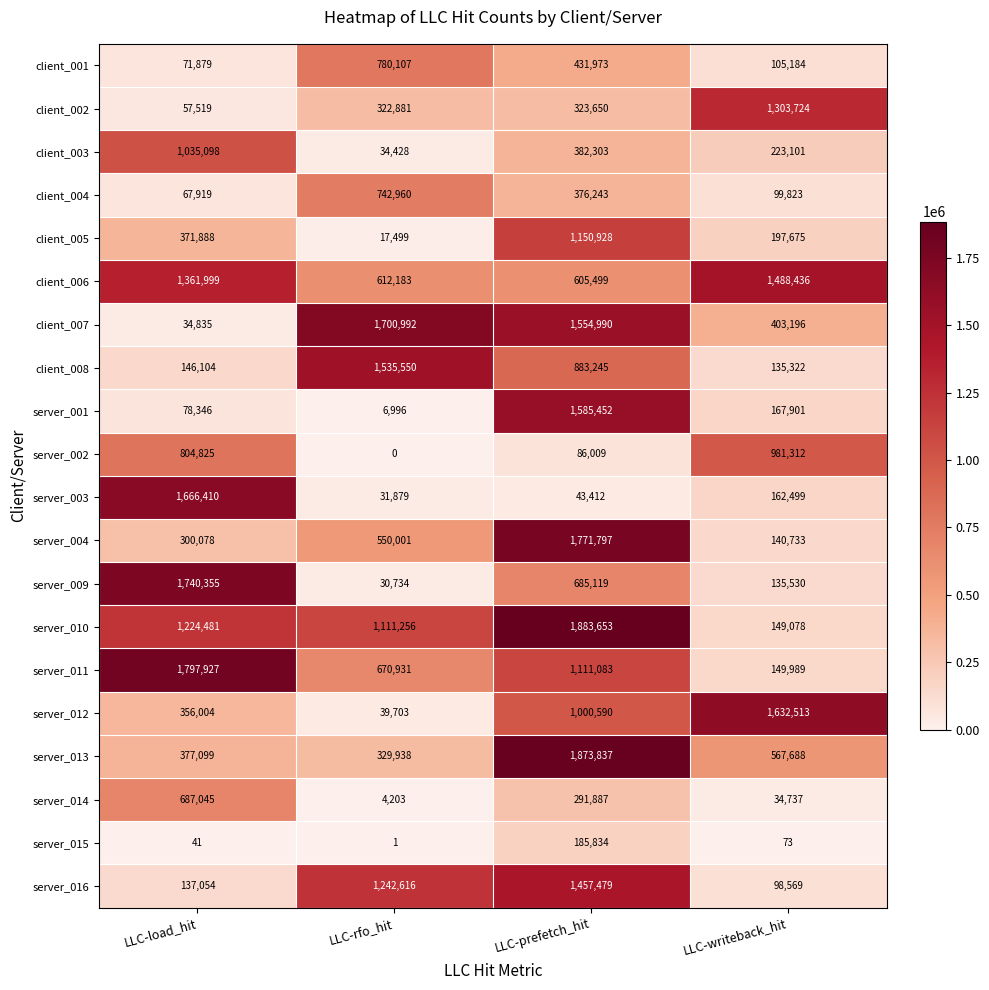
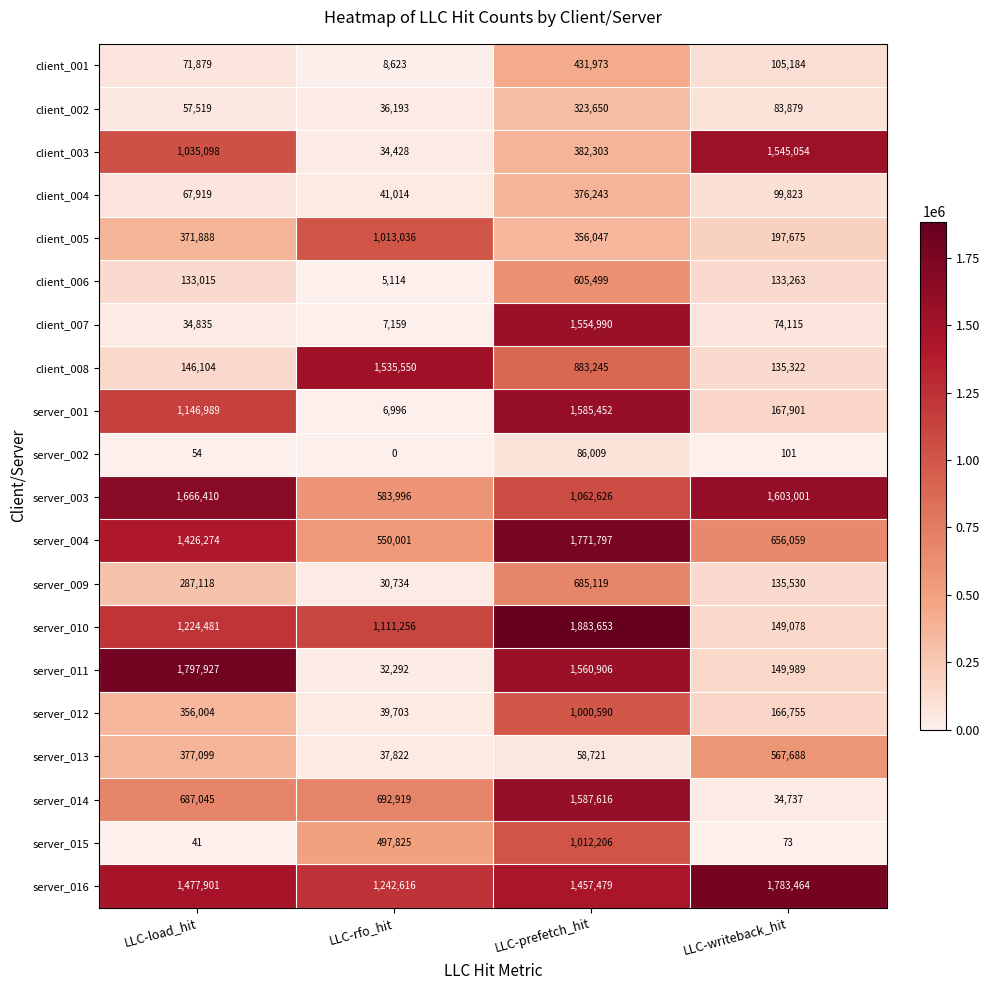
  {
    "client_001": {
      "LLC-load_hit": "71,879",
-     "LLC-rfo_hit": "780,107",
+     "LLC-rfo_hit": "8,623",
      "LLC-prefetch_hit": "431,973",
      "LLC-writeback_hit": "105,184"
    },
    "client_002": {
      "LLC-load_hit": "57,519",
-     "LLC-rfo_hit": "322,881",
+     "LLC-rfo_hit": "36,193",
      "LLC-prefetch_hit": "323,650",
-     "LLC-writeback_hit": "1,303,724"
+     "LLC-writeback_hit": "83,879"
    },
    "client_003": {
      "LLC-load_hit": "1,035,098",
      "LLC-rfo_hit": "34,428",
      "LLC-prefetch_hit": "382,303",
-     "LLC-writeback_hit": "223,101"
+     "LLC-writeback_hit": "1,545,054"
    },
    "client_004": {
      "LLC-load_hit": "67,919",
-     "LLC-rfo_hit": "742,960",
+     "LLC-rfo_hit": "41,014",
      "LLC-prefetch_hit": "376,243",
      "LLC-writeback_hit": "99,823"
    },
    "client_005": {
      "LLC-load_hit": "371,888",
-     "LLC-rfo_hit": "17,499",
-     "LLC-prefetch_hit": "1,150,928",
+     "LLC-rfo_hit": "1,013,036",
+     "LLC-prefetch_hit": "356,047",
      "LLC-writeback_hit": "197,675"
    },
    "client_006": {
-     "LLC-load_hit": "1,361,999",
-     "LLC-rfo_hit": "612,183",
+     "LLC-load_hit": "133,015",
+     "LLC-rfo_hit": "5,114",
      "LLC-prefetch_hit": "605,499",
-     "LLC-writeback_hit": "1,488,436"
+     "LLC-writeback_hit": "133,263"
    },
    "client_007": {
      "LLC-load_hit": "34,835",
-     "LLC-rfo_hit": "1,700,992",
+     "LLC-rfo_hit": "7,159",
      "LLC-prefetch_hit": "1,554,990",
-     "LLC-writeback_hit": "403,196"
+     "LLC-writeback_hit": "74,115"
    },
    "client_008": {
      "LLC-load_hit": "146,104",
      "LLC-rfo_hit": "1,535,550",
      "LLC-prefetch_hit": "883,245",
      "LLC-writeback_hit": "135,322"
    },
    "server_001": {
-     "LLC-load_hit": "78,346",
+     "LLC-load_hit": "1,146,989",
      "LLC-rfo_hit": "6,996",
      "LLC-prefetch_hit": "1,585,452",
      "LLC-writeback_hit": "167,901"
    },
    "server_002": {
-     "LLC-load_hit": "804,825",
+     "LLC-load_hit": "54",
      "LLC-rfo_hit": "0",
      "LLC-prefetch_hit": "86,009",
-     "LLC-writeback_hit": "981,312"
+     "LLC-writeback_hit": "101"
    },
    "server_003": {
      "LLC-load_hit": "1,666,410",
-     "LLC-rfo_hit": "31,879",
-     "LLC-prefetch_hit": "43,412",
-     "LLC-writeback_hit": "162,499"
+     "LLC-rfo_hit": "583,996",
+     "LLC-prefetch_hit": "1,062,626",
+     "LLC-writeback_hit": "1,603,001"
    },
    "server_004": {
-     "LLC-load_hit": "300,078",
+     "LLC-load_hit": "1,426,274",
      "LLC-rfo_hit": "550,001",
      "LLC-prefetch_hit": "1,771,797",
-     "LLC-writeback_hit": "140,733"
+     "LLC-writeback_hit": "656,059"
    },
    "server_009": {
-     "LLC-load_hit": "1,740,355",
+     "LLC-load_hit": "287,118",
      "LLC-rfo_hit": "30,734",
      "LLC-prefetch_hit": "685,119",
      "LLC-writeback_hit": "135,530"
    },
    "server_010": {
      "LLC-load_hit": "1,224,481",
      "LLC-rfo_hit": "1,111,256",
      "LLC-prefetch_hit": "1,883,653",
      "LLC-writeback_hit": "149,078"
    },
    "server_011": {
      "LLC-load_hit": "1,797,927",
-     "LLC-rfo_hit": "670,931",
-     "LLC-prefetch_hit": "1,111,083",
+     "LLC-rfo_hit": "32,292",
+     "LLC-prefetch_hit": "1,560,906",
      "LLC-writeback_hit": "149,989"
    },
    "server_012": {
      "LLC-load_hit": "356,004",
      "LLC-rfo_hit": "39,703",
      "LLC-prefetch_hit": "1,000,590",
-     "LLC-writeback_hit": "1,632,513"
+     "LLC-writeback_hit": "166,755"
    },
    "server_013": {
      "LLC-load_hit": "377,099",
-     "LLC-rfo_hit": "329,938",
-     "LLC-prefetch_hit": "1,873,837",
+     "LLC-rfo_hit": "37,822",
+     "LLC-prefetch_hit": "58,721",
      "LLC-writeback_hit": "567,688"
    },
    "server_014": {
      "LLC-load_hit": "687,045",
-     "LLC-rfo_hit": "4,203",
-     "LLC-prefetch_hit": "291,887",
+     "LLC-rfo_hit": "692,919",
+     "LLC-prefetch_hit": "1,587,616",
      "LLC-writeback_hit": "34,737"
    },
    "server_015": {
      "LLC-load_hit": "41",
-     "LLC-rfo_hit": "1",
-     "LLC-prefetch_hit": "185,834",
+     "LLC-rfo_hit": "497,825",
+     "LLC-prefetch_hit": "1,012,206",
      "LLC-writeback_hit": "73"
    },
    "server_016": {
-     "LLC-load_hit": "137,054",
+     "LLC-load_hit": "1,477,901",
      "LLC-rfo_hit": "1,242,616",
      "LLC-prefetch_hit": "1,457,479",
-     "LLC-writeback_hit": "98,569"
+     "LLC-writeback_hit": "1,783,464"
    }
  }
